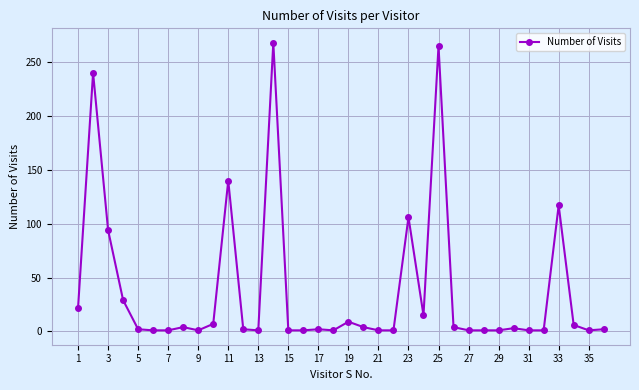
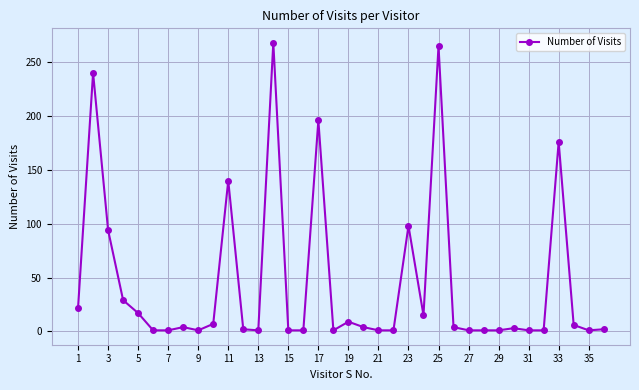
  {
    "1": 22,
    "3": 94,
-   "5": 2,
+   "5": 17,
    "7": 1,
    "9": 1,
    "11": 140,
    "13": 1,
    "15": 1,
-   "17": 2,
+   "17": 196,
    "19": 9,
    "21": 1,
-   "23": 106,
+   "23": 98,
    "25": 265,
    "27": 1,
    "29": 1,
    "31": 1,
-   "33": 117,
+   "33": 176,
    "35": 1
  }
